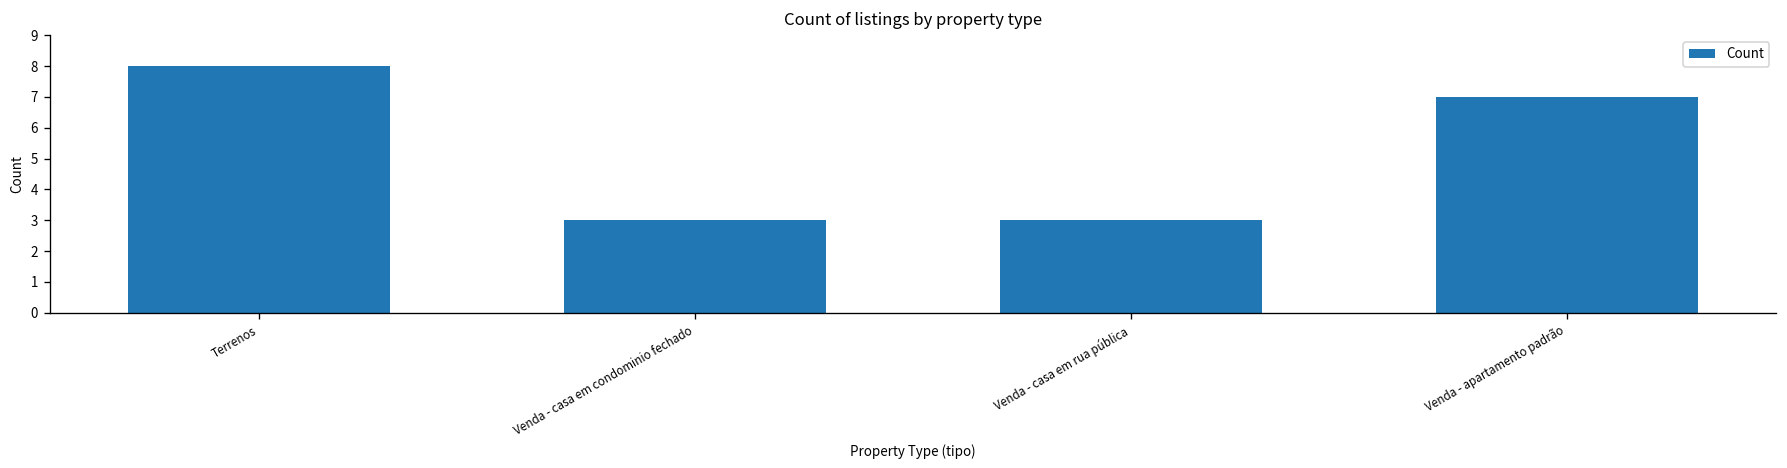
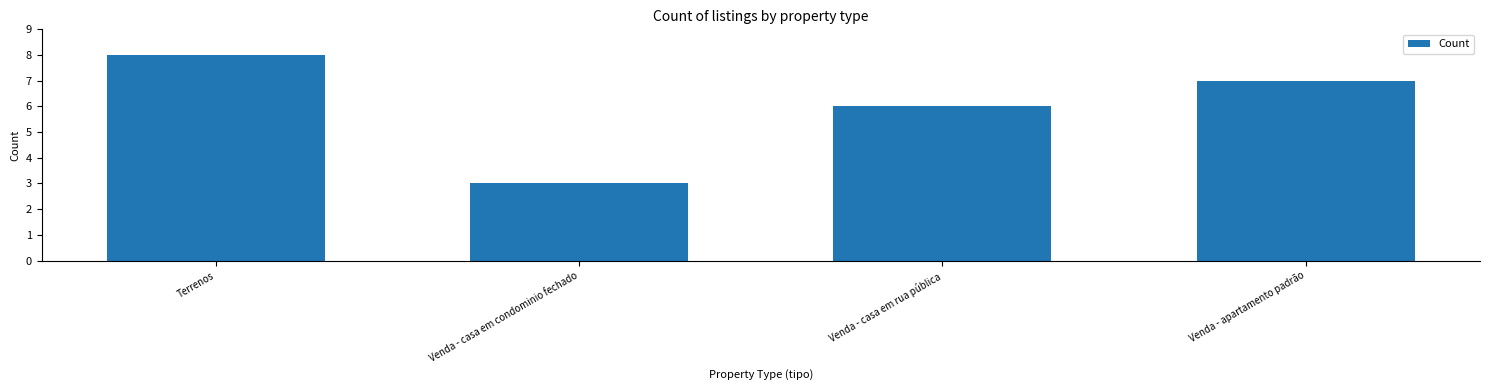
  {
    "Terrenos": 8,
    "Venda - casa em condominio fechado": 3,
-   "Venda - casa em rua pública": 3,
+   "Venda - casa em rua pública": 6,
    "Venda - apartamento padrão": 7
  }
